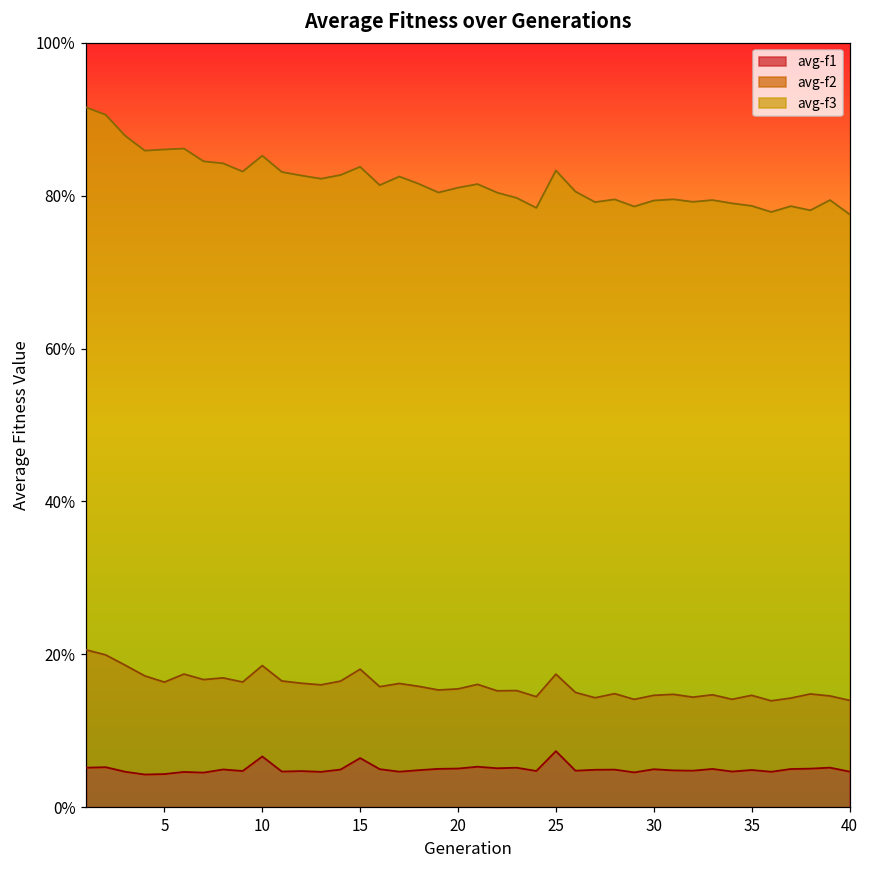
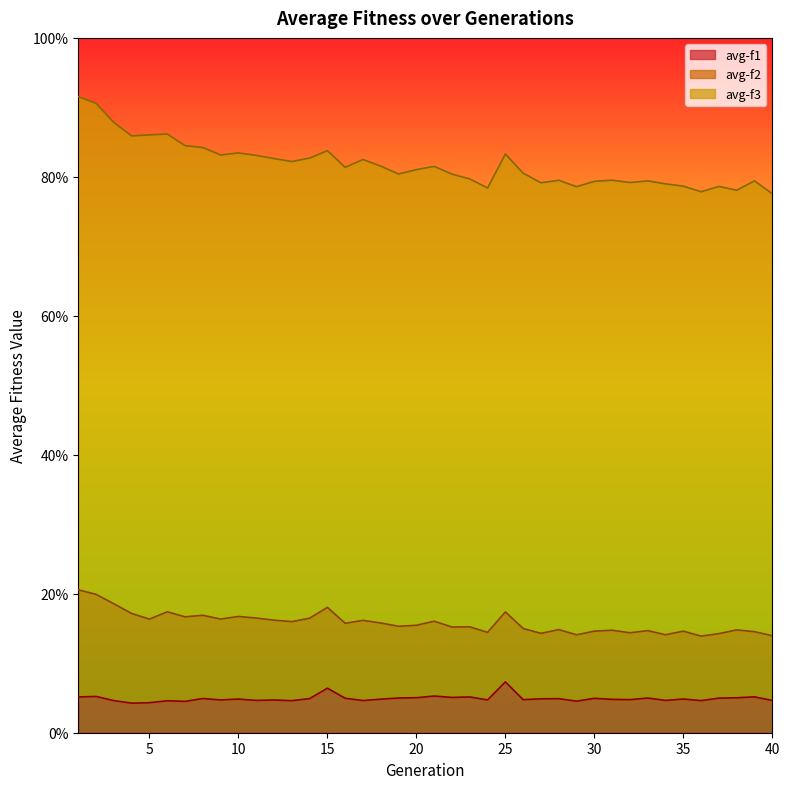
  {
    "avg-f1": {
      "5": "4%",
-     "10": "7%",
+     "10": "5%",
      "15": "6%",
      "20": "5%",
      "25": "7%",
      "30": "5%",
      "35": "5%",
      "40": "5%"
    }
  }
